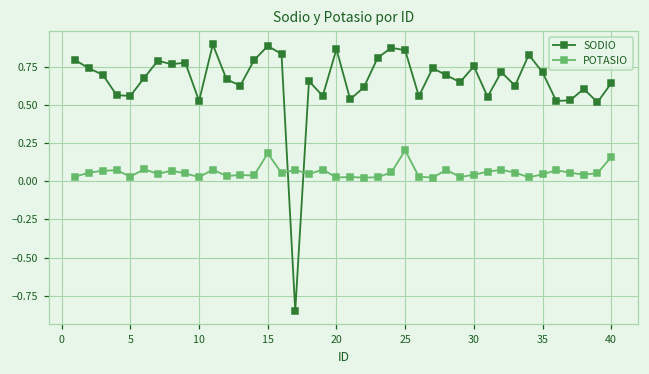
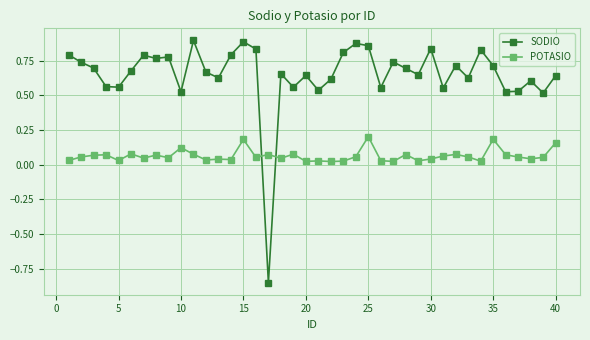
  {
    "SODIO": {
      "5": 0.56,
      "10": 0.53,
      "15": 0.89,
-     "20": 0.87,
+     "20": 0.64,
      "25": 0.86,
-     "30": 0.75,
+     "30": 0.84,
      "35": 0.71,
      "40": 0.64
    },
    "POTASIO": {
      "5": 0.03,
-     "10": 0.03,
+     "10": 0.12,
      "15": 0.18,
      "20": 0.02,
      "25": 0.20,
      "30": 0.04,
-     "35": 0.05,
+     "35": 0.18,
      "40": 0.16
    }
  }
